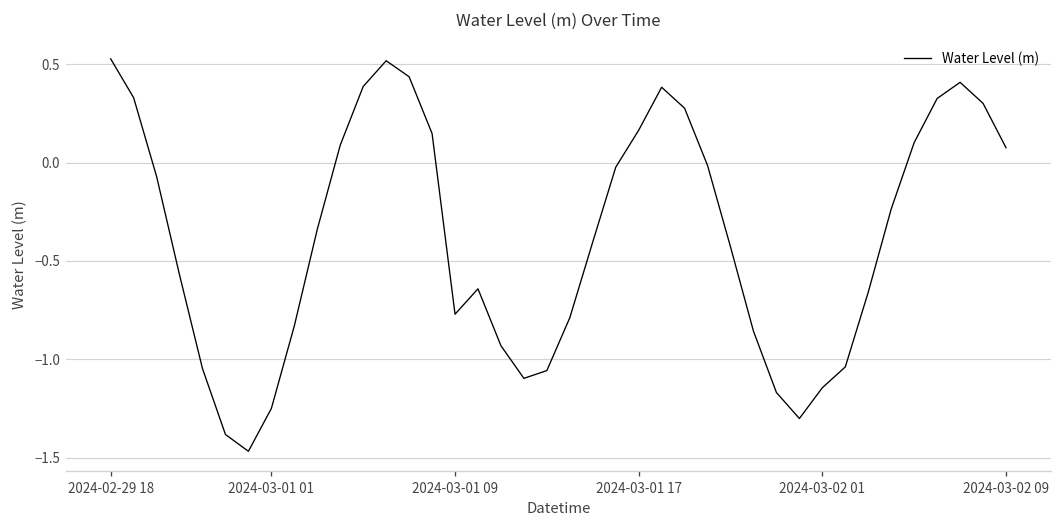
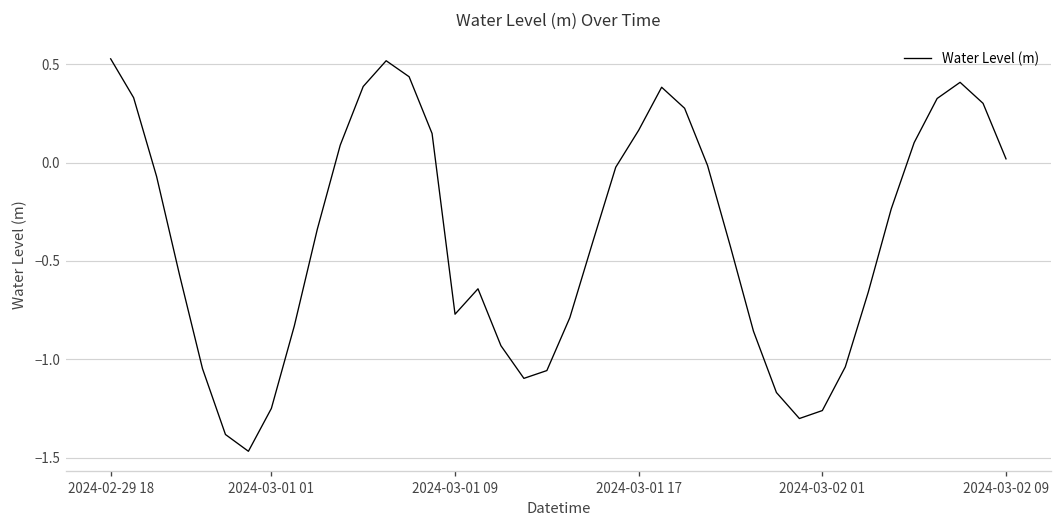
  {
    "2024-02-29 18": 0.53,
    "2024-03-01 01": -1.25,
    "2024-03-01 09": -0.77,
    "2024-03-01 17": 0.16,
-   "2024-03-02 01": -1.14,
-   "2024-03-02 09": 0.08
+   "2024-03-02 01": -1.26,
+   "2024-03-02 09": 0.02
  }
